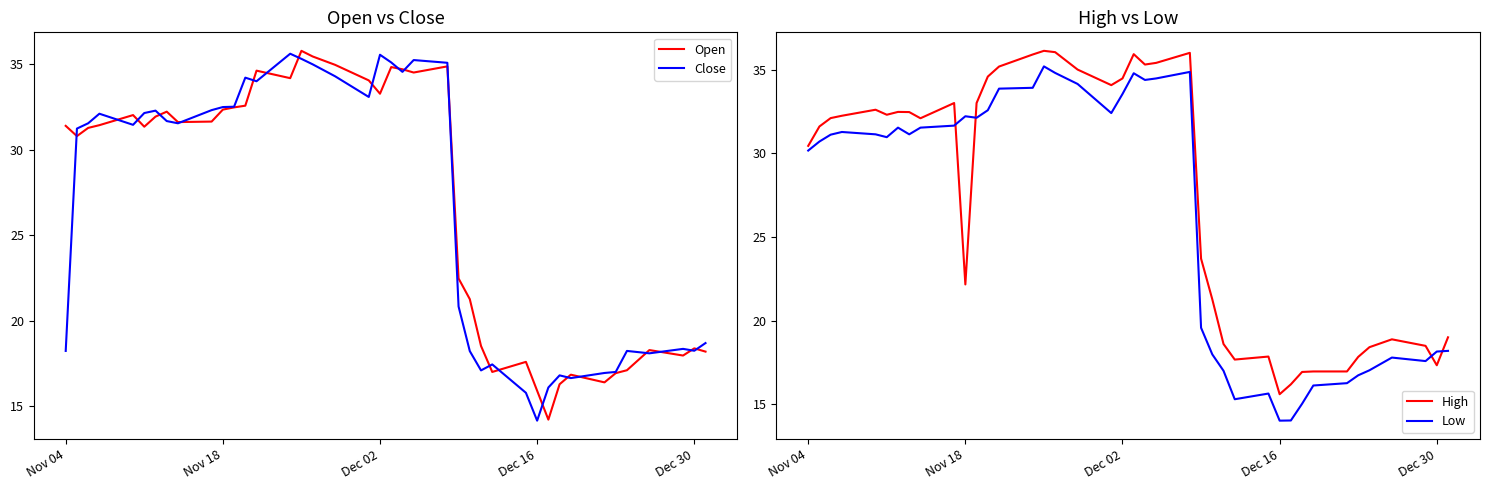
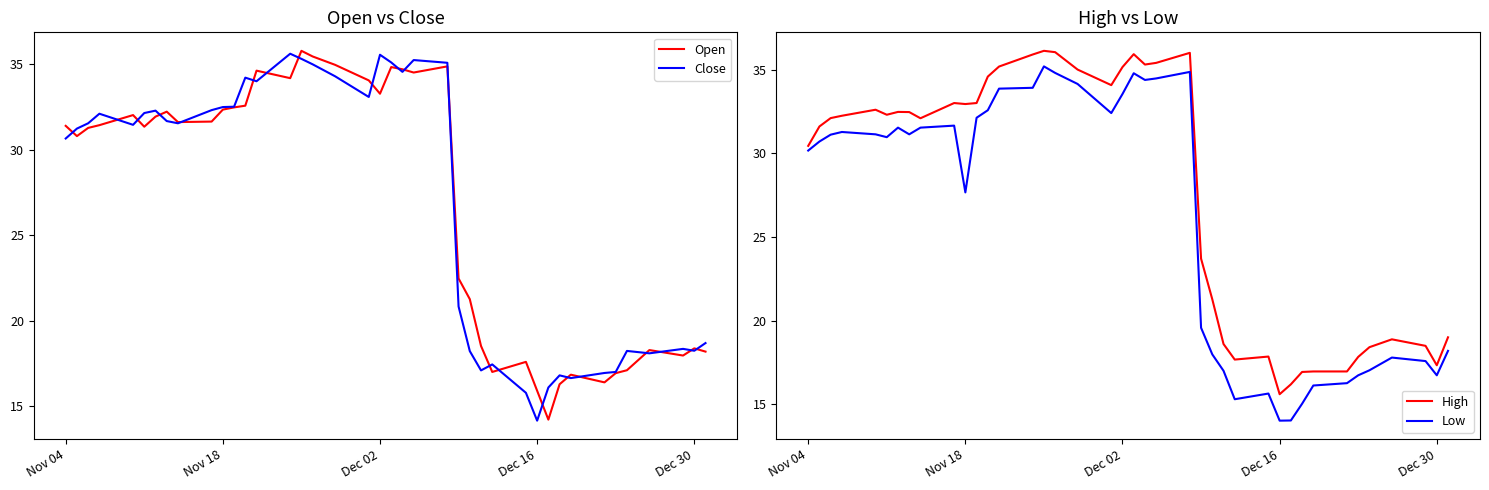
  {
    "Open vs Close": {
      "Open": {
        "Nov 04": 31.4,
        "Dec 02": 33.3,
        "Dec 16": 15.9
      },
      "Close": {
-       "Nov 04": 18.2,
+       "Nov 04": 30.7,
        "Dec 02": 35.6,
        "Dec 16": 14.2
      }
    },
    "High vs Low": {
      "High": {
        "Nov 04": 30.4,
-       "Nov 18": 22.2,
-       "Dec 02": 34.5,
+       "Nov 18": 32.9,
+       "Dec 02": 35.2,
        "Dec 16": 15.6,
        "Dec 30": 17.3
      },
      "Low": {
        "Nov 04": 30.2,
-       "Nov 18": 32.2,
+       "Nov 18": 27.7,
        "Dec 02": 33.5,
        "Dec 16": 14.0,
-       "Dec 30": 18.2
+       "Dec 30": 16.7
      }
    }
  }
